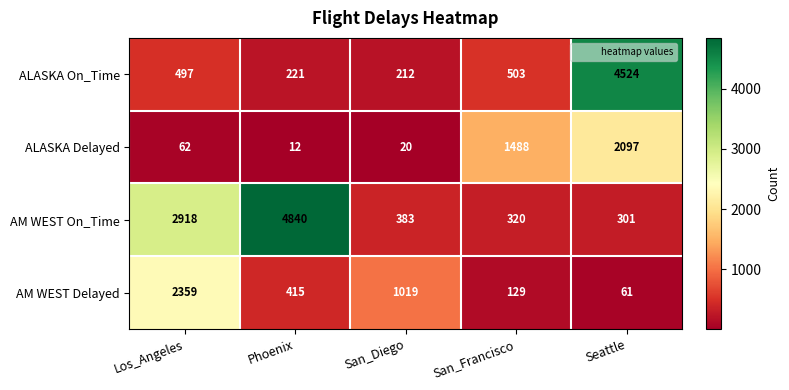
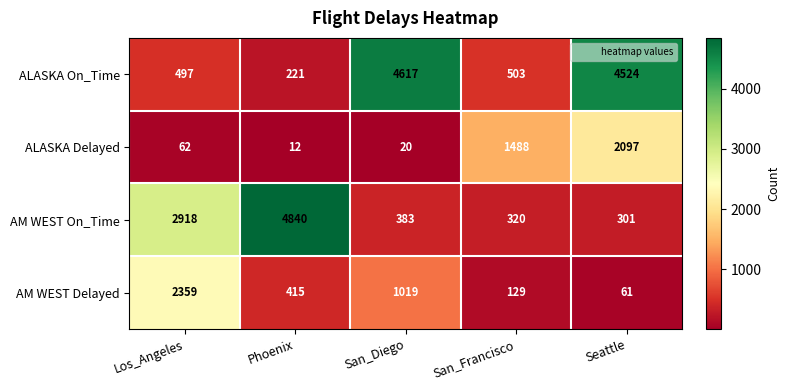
  {
    "ALASKA On_Time": {
      "Los_Angeles": 497,
      "Phoenix": 221,
-     "San_Diego": 212,
+     "San_Diego": 4617,
      "San_Francisco": 503,
      "Seattle": 4524
    },
    "ALASKA Delayed": {
      "Los_Angeles": 62,
      "Phoenix": 12,
      "San_Diego": 20,
      "San_Francisco": 1488,
      "Seattle": 2097
    },
    "AM WEST On_Time": {
      "Los_Angeles": 2918,
      "Phoenix": 4840,
      "San_Diego": 383,
      "San_Francisco": 320,
      "Seattle": 301
    },
    "AM WEST Delayed": {
      "Los_Angeles": 2359,
      "Phoenix": 415,
      "San_Diego": 1019,
      "San_Francisco": 129,
      "Seattle": 61
    }
  }
